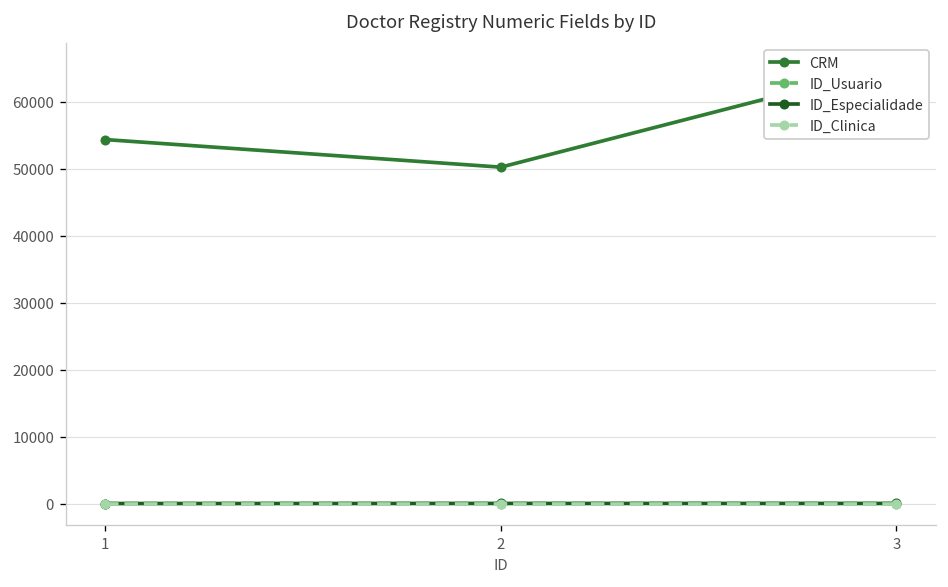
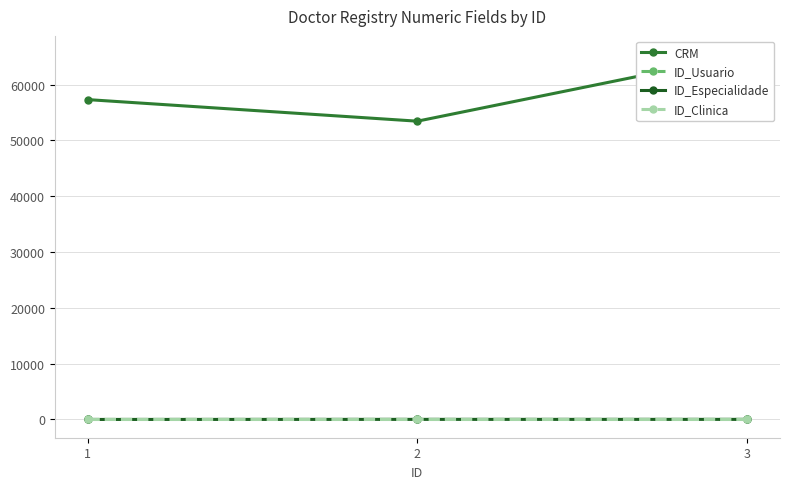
  {
    "CRM": {
-     "1": 54000,
-     "2": 50000
+     "1": 57000,
+     "2": 53000
    },
    "ID_Clinica": {
      "1": 0,
      "2": 0,
      "3": 0
    }
  }
